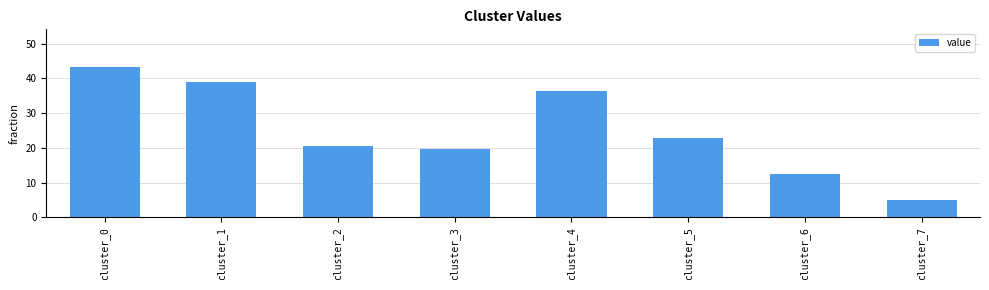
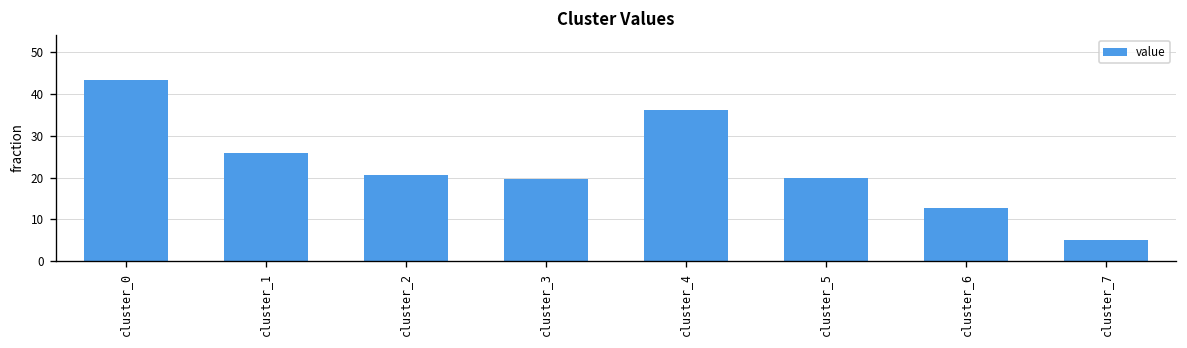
  {
    "cluster_0": 43,
-   "cluster_1": 39,
+   "cluster_1": 26,
    "cluster_2": 21,
    "cluster_3": 20,
    "cluster_4": 36,
-   "cluster_5": 23,
+   "cluster_5": 20,
    "cluster_6": 13,
    "cluster_7": 5
  }
